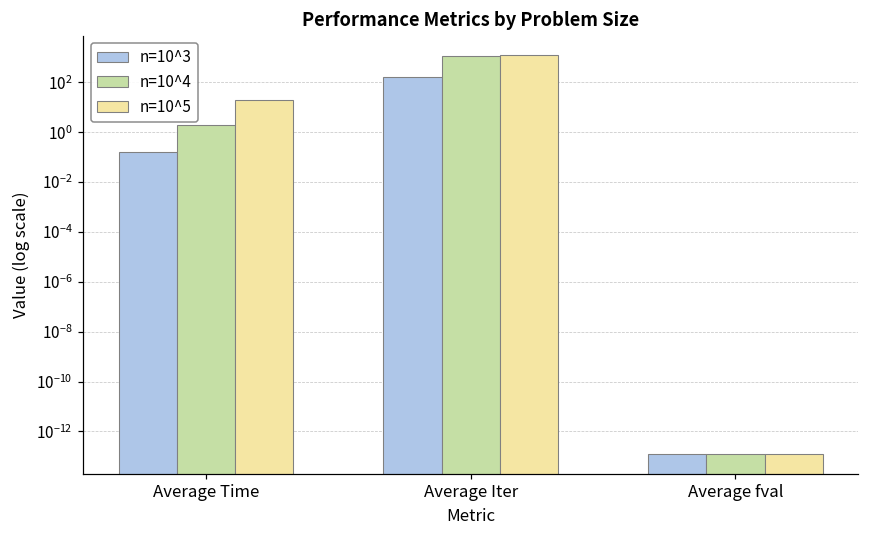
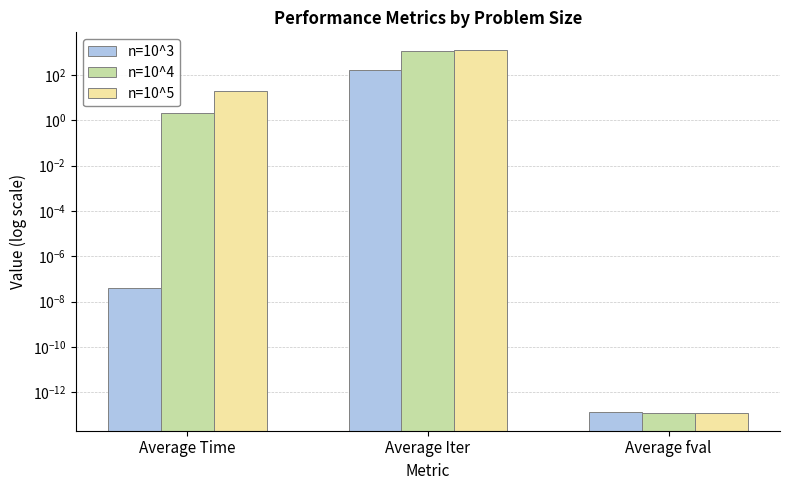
  {
    "n=10^3": {
-     "Average Time": 0.2,
+     "Average Time": 0.00000004,
      "Average Iter": 200,
      "Average fval": 0.000000000000
    }
  }
